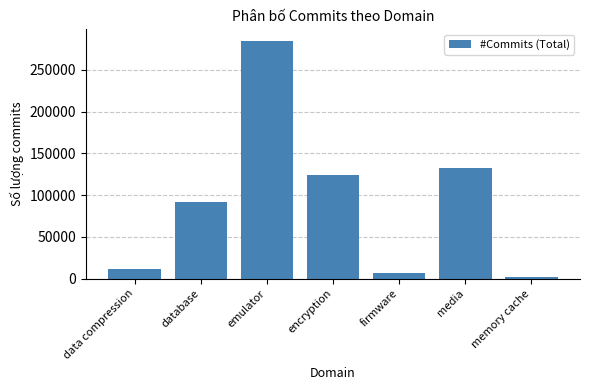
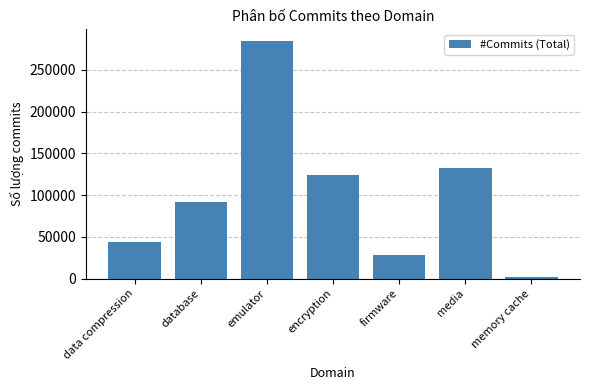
  {
-   "data compression": 10000,
+   "data compression": 40000,
    "database": 90000,
    "emulator": 280000,
    "encryption": 120000,
-   "firmware": 10000,
+   "firmware": 30000,
    "media": 130000
  }
